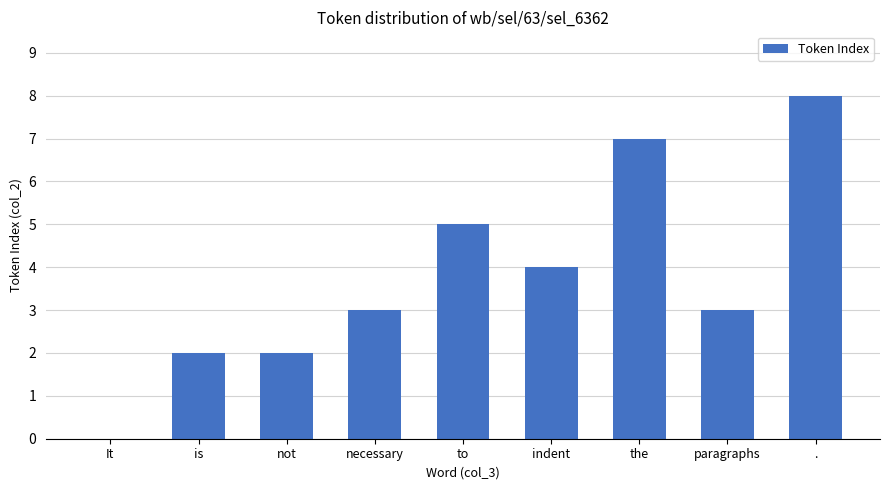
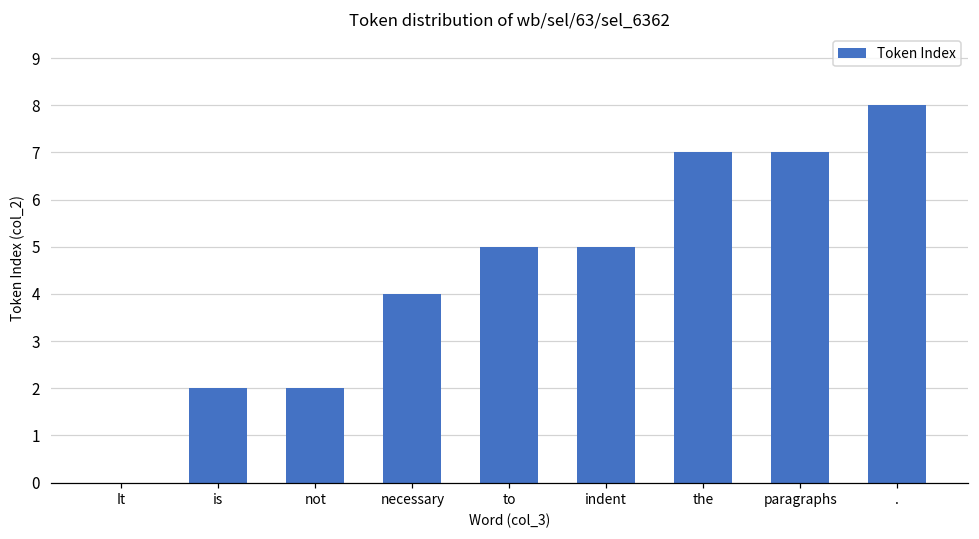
  {
    "It": 0,
    "is": 2,
    "not": 2,
-   "necessary": 3,
+   "necessary": 4,
    "to": 5,
-   "indent": 4,
+   "indent": 5,
    "the": 7,
-   "paragraphs": 3,
+   "paragraphs": 7,
    ".": 8
  }
